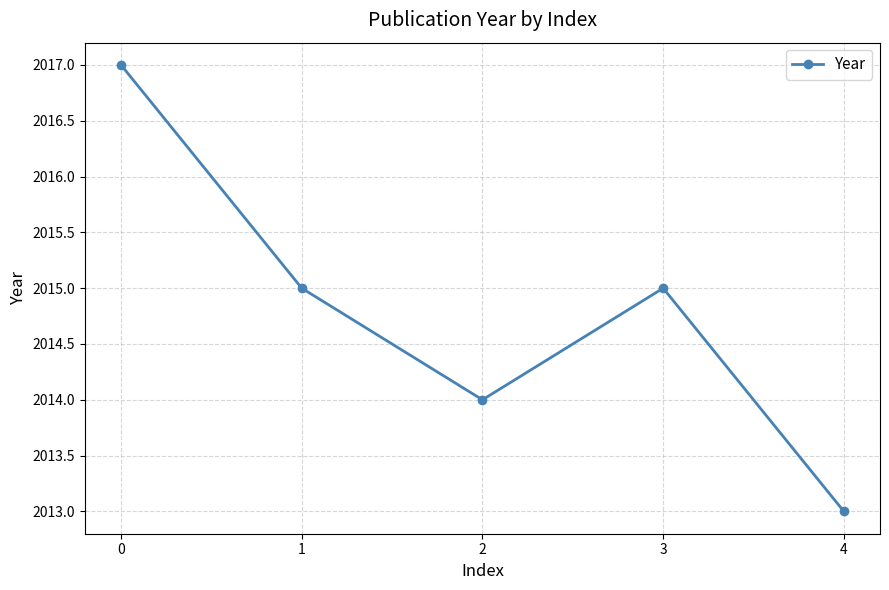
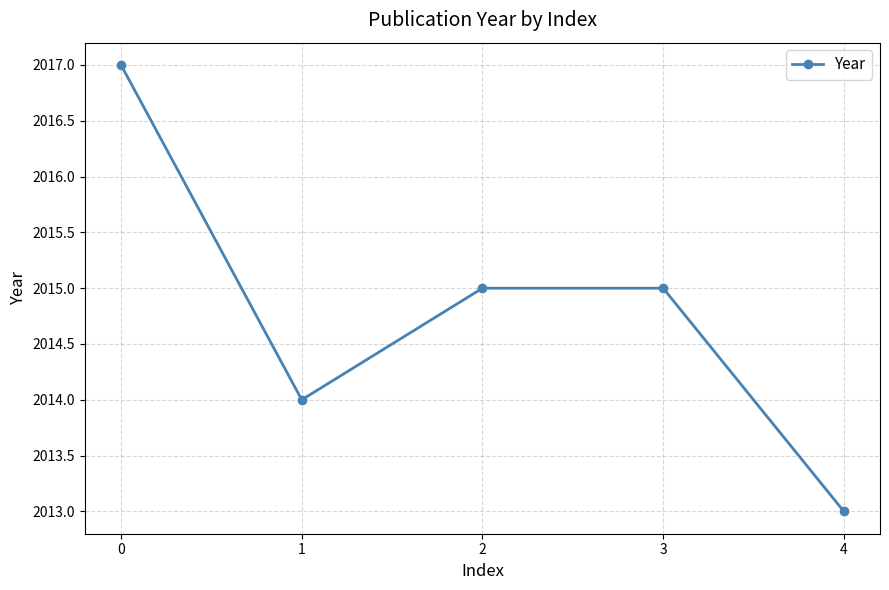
  {
    "0": 2017,
-   "1": 2015,
-   "2": 2014,
+   "1": 2014,
+   "2": 2015,
    "3": 2015,
    "4": 2013
  }
